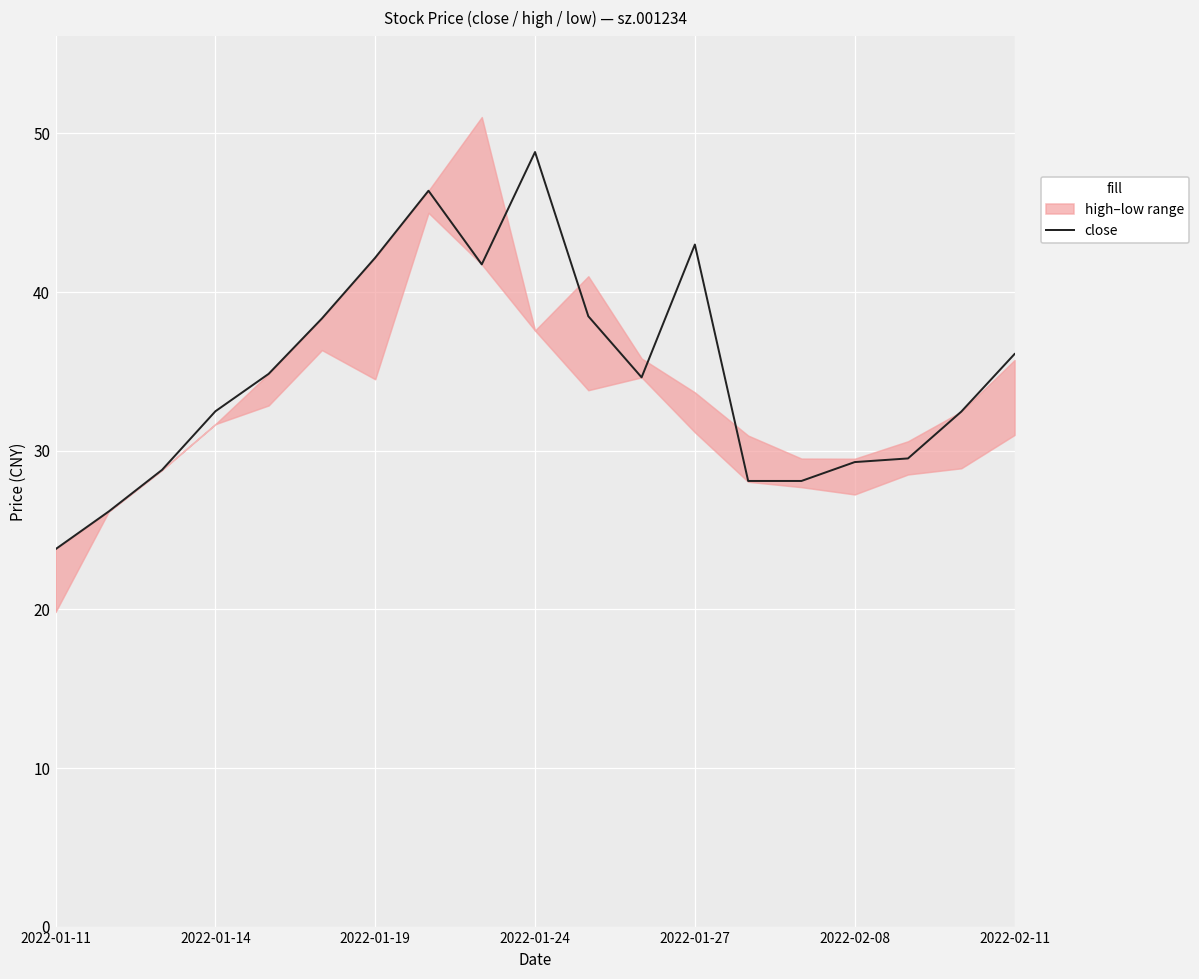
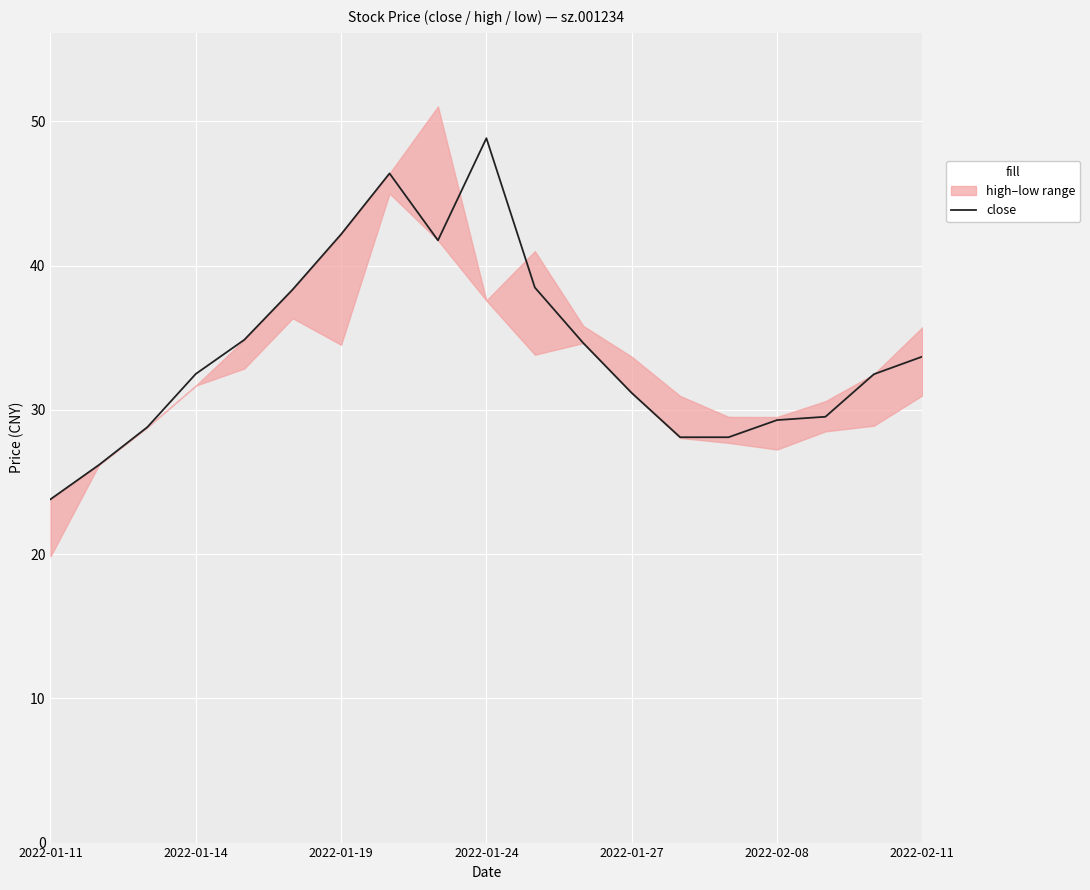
  {
    "close": {
      "2022-01-14": 32.5,
      "2022-01-24": 48.8,
-     "2022-01-27": 43.0,
+     "2022-01-27": 31.2,
      "2022-02-08": 29.3,
-     "2022-02-11": 36.1
+     "2022-02-11": 33.7
    }
  }
